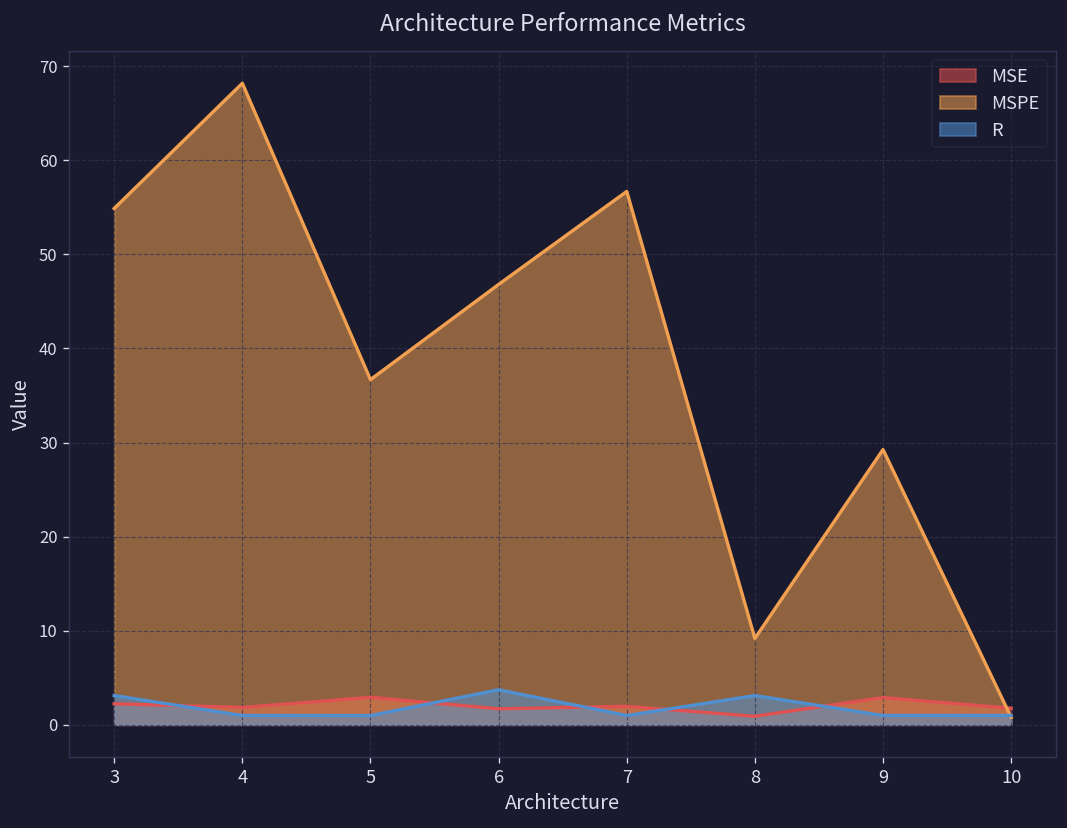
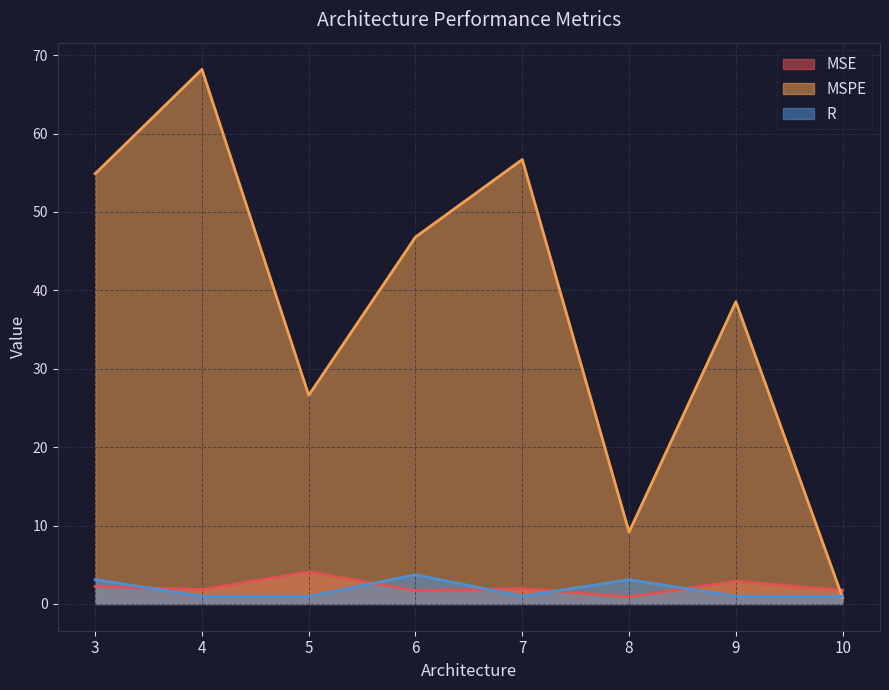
  {
    "MSE": {
      "3": 2,
      "4": 2,
-     "5": 3,
+     "5": 4,
      "6": 2,
      "7": 2,
      "8": 1,
      "9": 3,
      "10": 2
    },
    "MSPE": {
      "3": 55,
      "4": 68,
-     "5": 37,
+     "5": 27,
      "6": 47,
      "7": 57,
      "8": 9,
-     "9": 29
+     "9": 39
    },
    "R": {
      "3": 3,
      "4": 1,
      "5": 1,
      "6": 4,
      "7": 1,
      "8": 3,
      "9": 1
    }
  }
